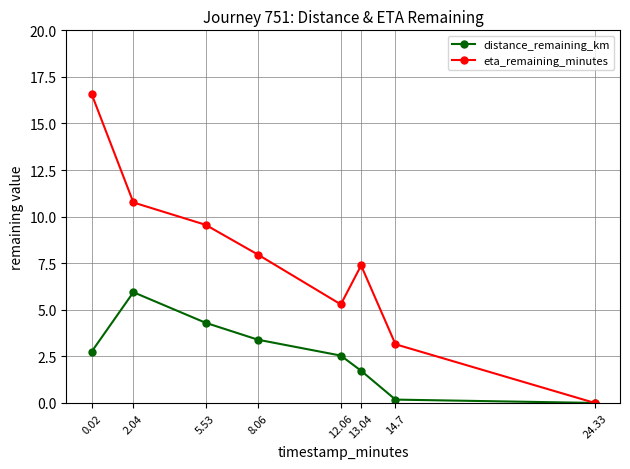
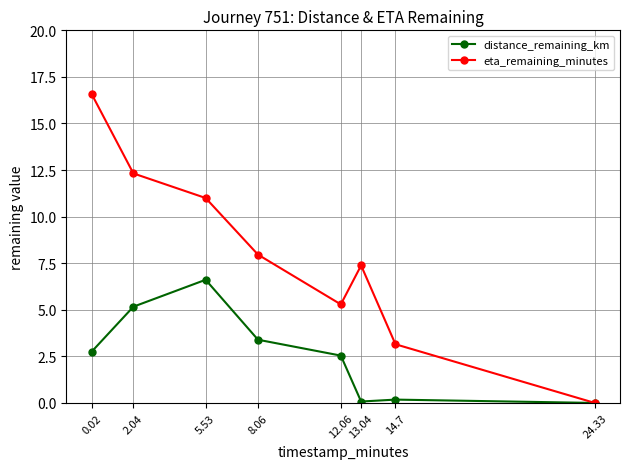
  {
    "distance_remaining_km": {
      "0.02": 2.7,
-     "2.04": 5.9,
-     "5.53": 4.3,
+     "2.04": 5.2,
+     "5.53": 6.6,
      "8.06": 3.4,
      "12.06": 2.5,
-     "13.04": 1.7,
+     "13.04": 0.1,
      "14.7": 0.2
    },
    "eta_remaining_minutes": {
      "0.02": 16.6,
-     "2.04": 10.8,
-     "5.53": 9.6,
+     "2.04": 12.3,
+     "5.53": 11.0,
      "8.06": 8.0,
      "12.06": 5.3,
      "13.04": 7.4,
      "14.7": 3.2
    }
  }
